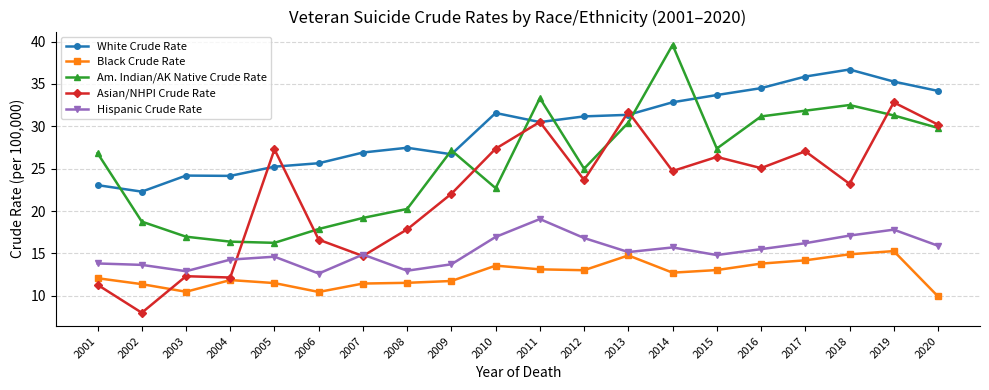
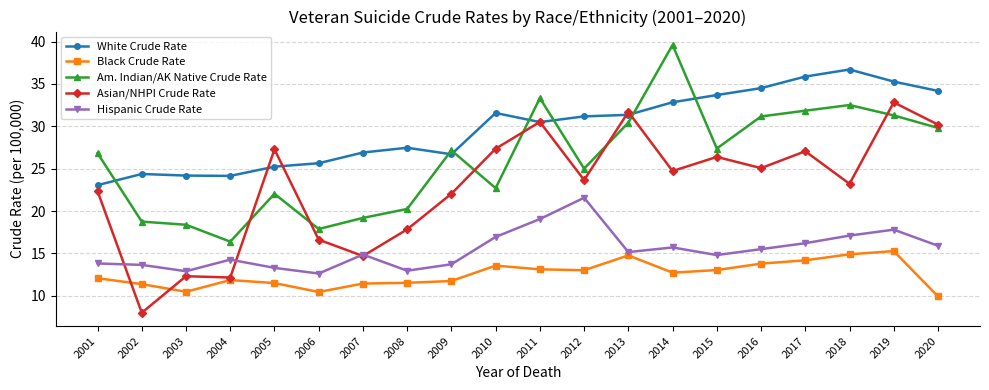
  {
    "White Crude Rate": {
      "2001": 23,
-     "2002": 22,
+     "2002": 24,
      "2003": 24,
      "2004": 24,
      "2005": 25,
      "2006": 26,
      "2007": 27,
      "2008": 27,
      "2009": 27,
      "2010": 32,
      "2012": 31,
      "2013": 31,
      "2014": 33,
      "2015": 34,
      "2016": 35,
      "2017": 36,
      "2018": 37,
      "2019": 35,
      "2020": 34
    },
    "Black Crude Rate": {
      "2001": 12,
      "2002": 11,
      "2003": 10,
      "2004": 12,
      "2005": 11,
      "2006": 10,
      "2007": 11,
      "2008": 12,
      "2009": 12,
      "2010": 14,
      "2011": 13,
      "2012": 13,
      "2013": 15,
      "2014": 13,
      "2015": 13,
      "2016": 14,
      "2017": 14,
      "2018": 15,
      "2019": 15,
      "2020": 10
    },
    "Am. Indian/AK Native Crude Rate": {
      "2001": 27,
      "2002": 19,
-     "2003": 17,
+     "2003": 18,
      "2004": 16,
-     "2005": 16,
+     "2005": 22,
      "2006": 18,
      "2007": 19,
      "2008": 20,
      "2009": 27,
      "2010": 23,
      "2011": 33,
      "2012": 25,
      "2013": 30,
      "2014": 40,
      "2015": 27,
      "2016": 31,
      "2017": 32,
      "2018": 33,
      "2019": 31,
      "2020": 30
    },
    "Asian/NHPI Crude Rate": {
-     "2001": 11,
+     "2001": 22,
      "2002": 8,
      "2003": 12,
      "2004": 12,
      "2005": 27,
      "2006": 17,
      "2008": 18,
      "2009": 22,
      "2010": 27,
      "2012": 24,
      "2013": 32,
      "2014": 25,
      "2015": 26,
      "2016": 25,
      "2017": 27,
      "2018": 23,
      "2019": 33,
      "2020": 30
    },
    "Hispanic Crude Rate": {
      "2001": 14,
      "2002": 14,
      "2003": 13,
      "2004": 14,
-     "2005": 15,
+     "2005": 13,
      "2006": 13,
      "2008": 13,
      "2009": 14,
      "2010": 17,
      "2011": 19,
-     "2012": 17,
+     "2012": 22,
      "2013": 15,
      "2014": 16,
      "2015": 15,
      "2016": 16,
      "2017": 16,
      "2018": 17,
      "2019": 18,
      "2020": 16
    }
  }
